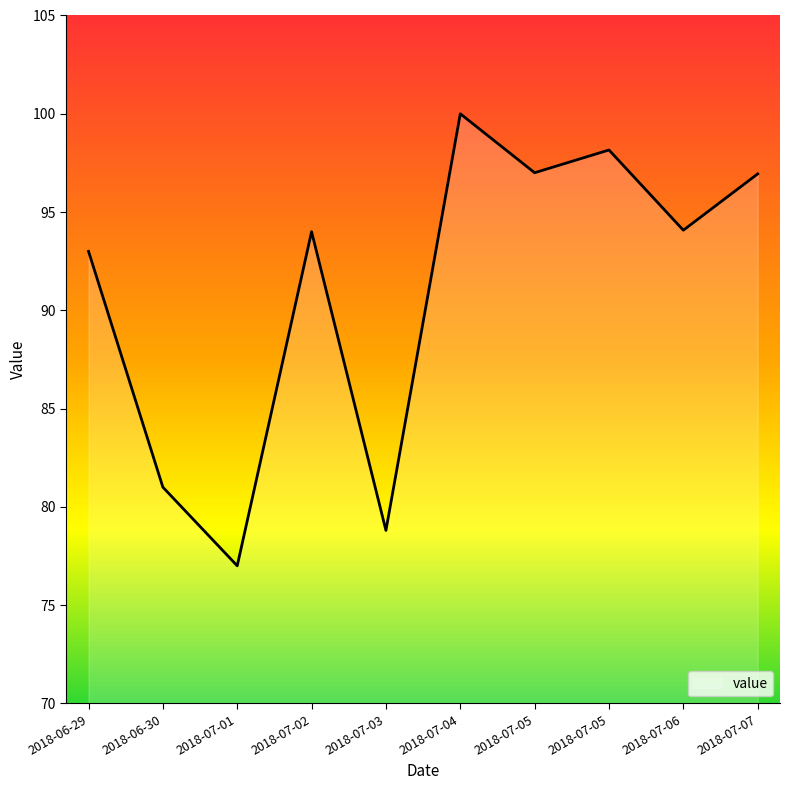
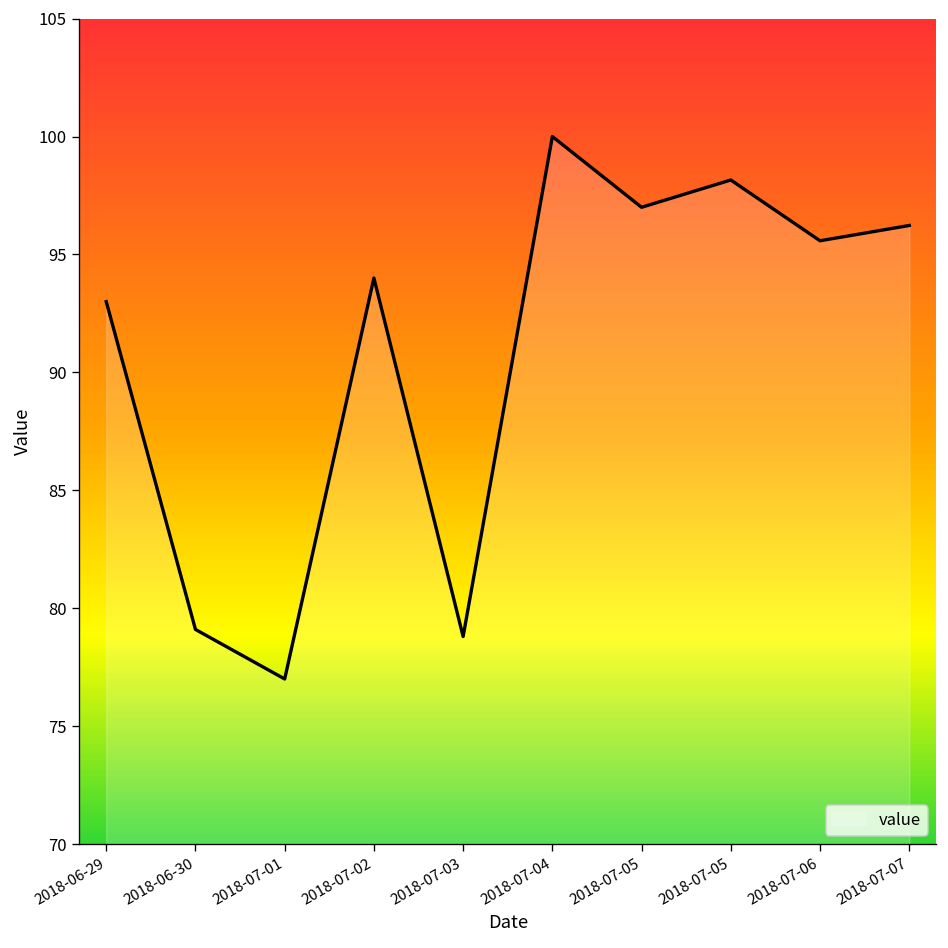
  {
    "2018-06-29": 93.0,
-   "2018-06-30": 81.0,
+   "2018-06-30": 79.1,
    "2018-07-01": 77.0,
    "2018-07-02": 94.0,
    "2018-07-03": 78.8,
    "2018-07-04": 100.0,
-   "2018-07-06": 94.1,
-   "2018-07-07": 96.9
+   "2018-07-06": 95.6,
+   "2018-07-07": 96.2
  }
